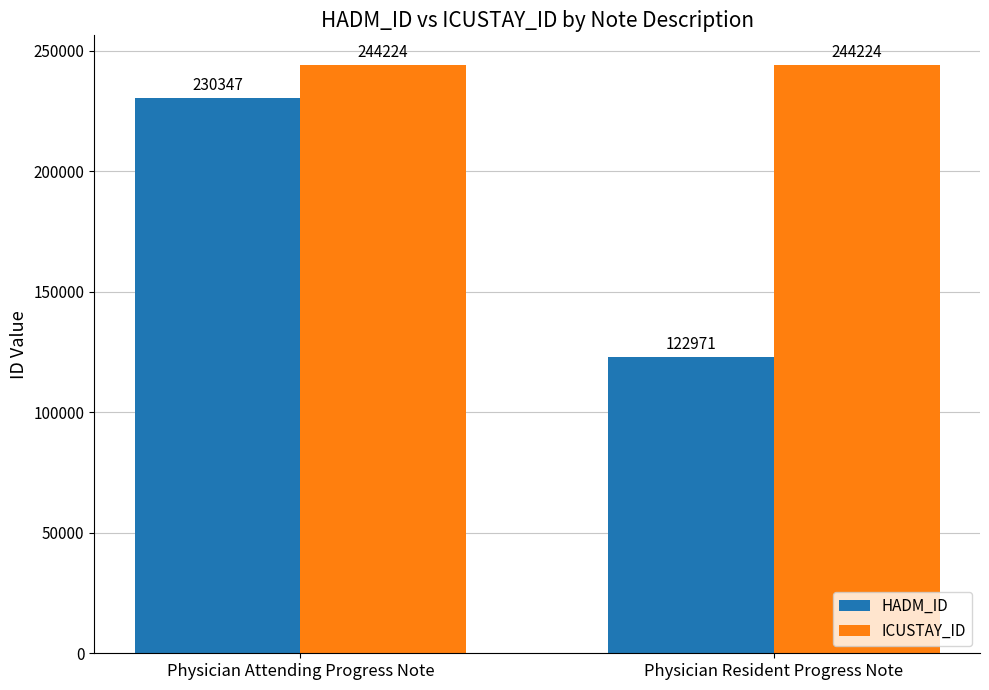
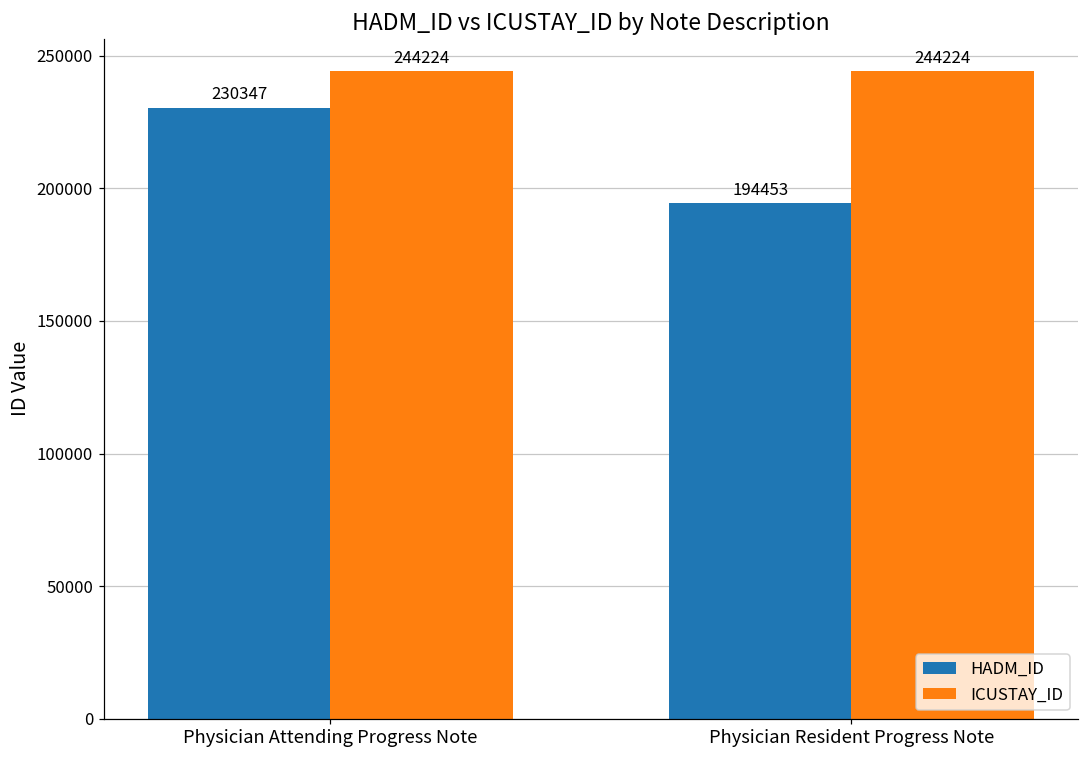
  {
    "HADM_ID": {
      "Physician Attending Progress Note": 230347,
-     "Physician Resident Progress Note": 122971
+     "Physician Resident Progress Note": 194453
    },
    "ICUSTAY_ID": {
      "Physician Attending Progress Note": 244224,
      "Physician Resident Progress Note": 244224
    }
  }
